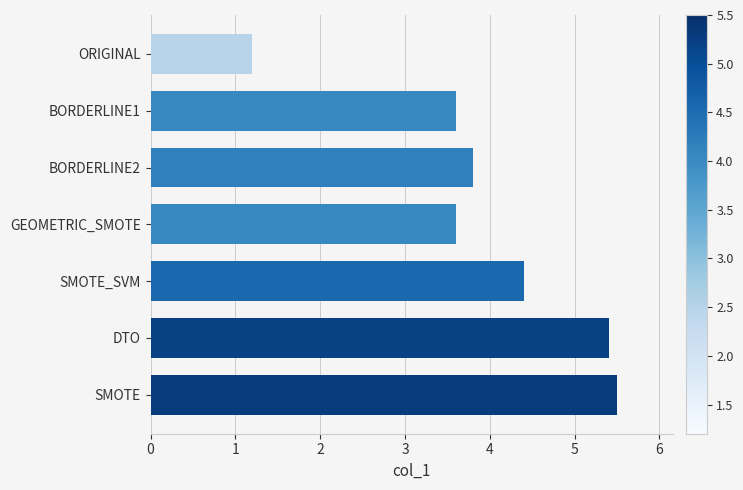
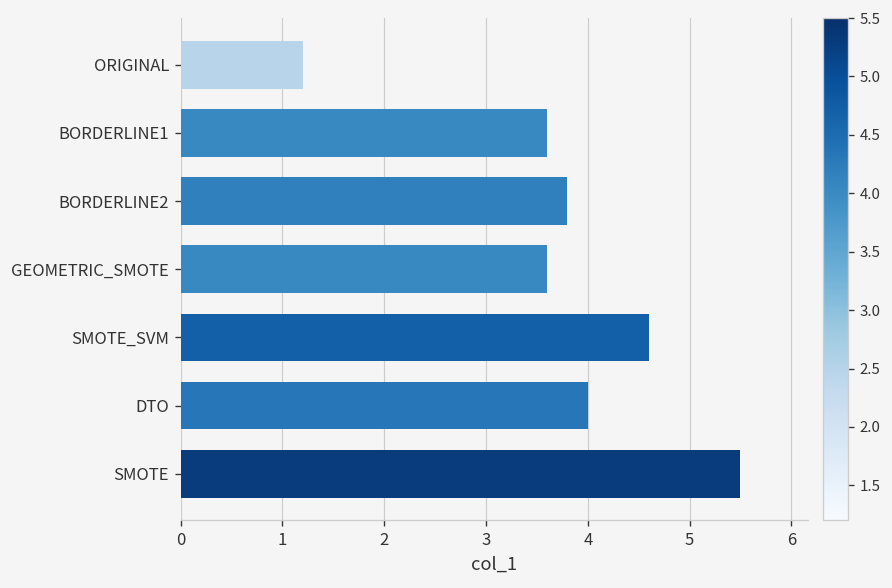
  {
    "ORIGINAL": 1.2,
    "BORDERLINE1": 3.6,
    "BORDERLINE2": 3.8,
    "GEOMETRIC_SMOTE": 3.6,
-   "SMOTE_SVM": 4.4,
-   "DTO": 5.4,
+   "SMOTE_SVM": 4.6,
+   "DTO": 4.0,
    "SMOTE": 5.5
  }
